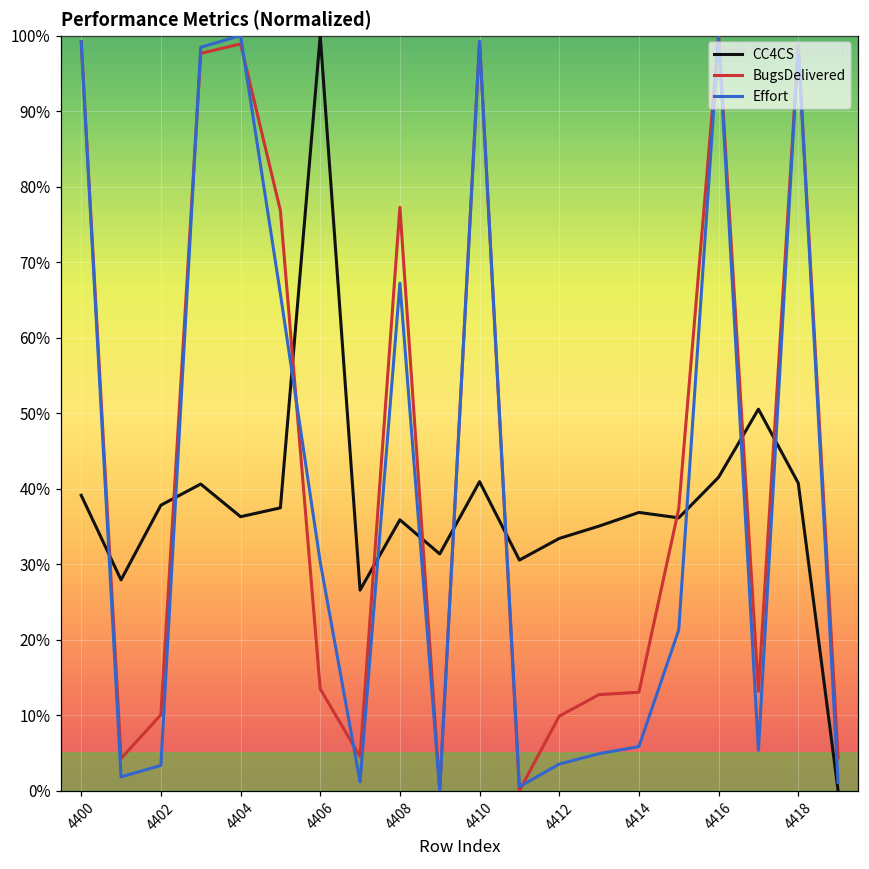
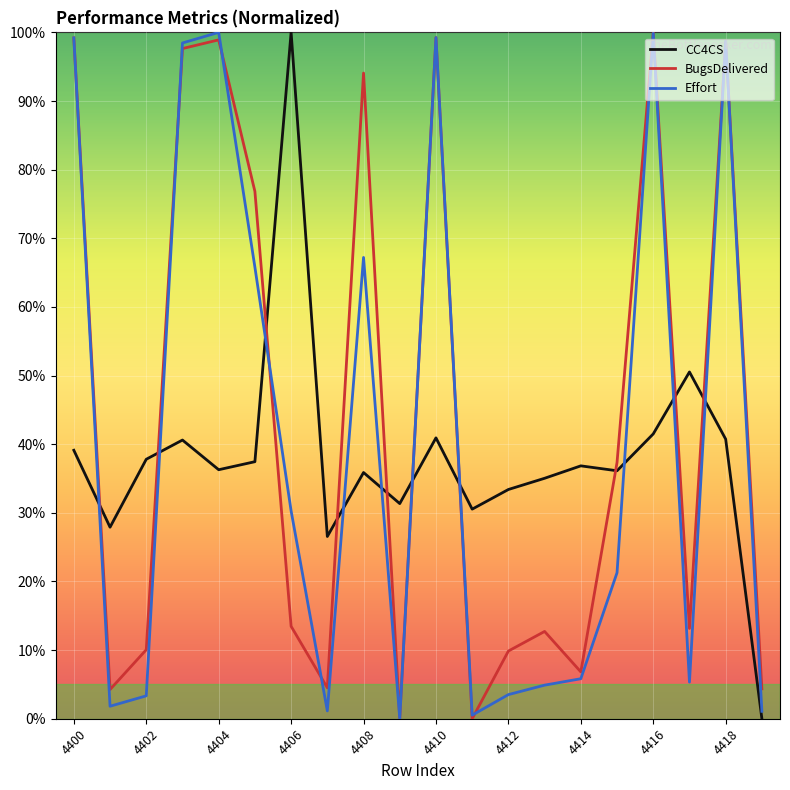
  {
    "CC4CS": {
      "4400": "39%",
      "4402": "38%",
      "4404": "36%",
      "4406": "100%",
      "4408": "36%",
      "4410": "41%",
      "4412": "33%",
      "4414": "37%",
      "4416": "41%",
      "4418": "41%"
    },
    "BugsDelivered": {
      "4402": "10%",
      "4404": "99%",
      "4406": "13%",
-     "4408": "77%",
+     "4408": "94%",
      "4412": "10%",
-     "4414": "13%"
+     "4414": "7%"
    },
    "Effort": {
      "4404": "100%",
      "4406": "30%",
      "4408": "67%",
      "4414": "6%"
    }
  }
